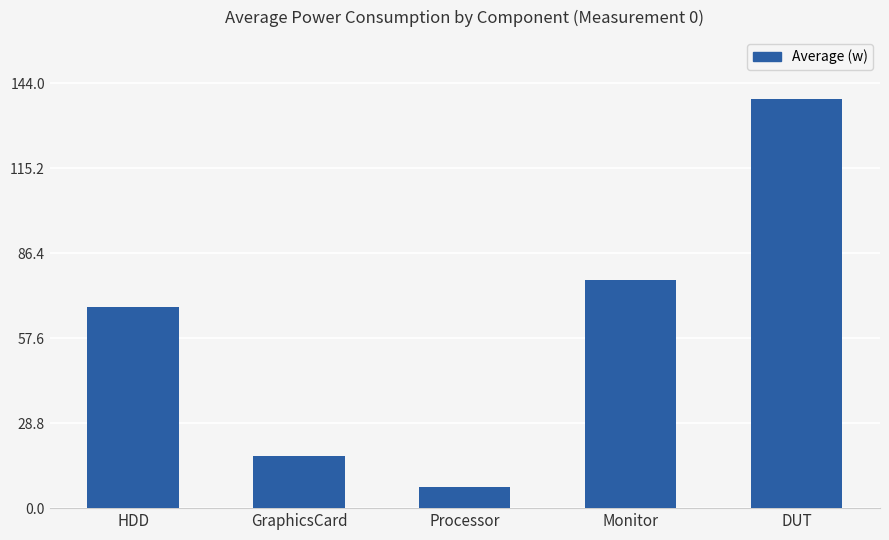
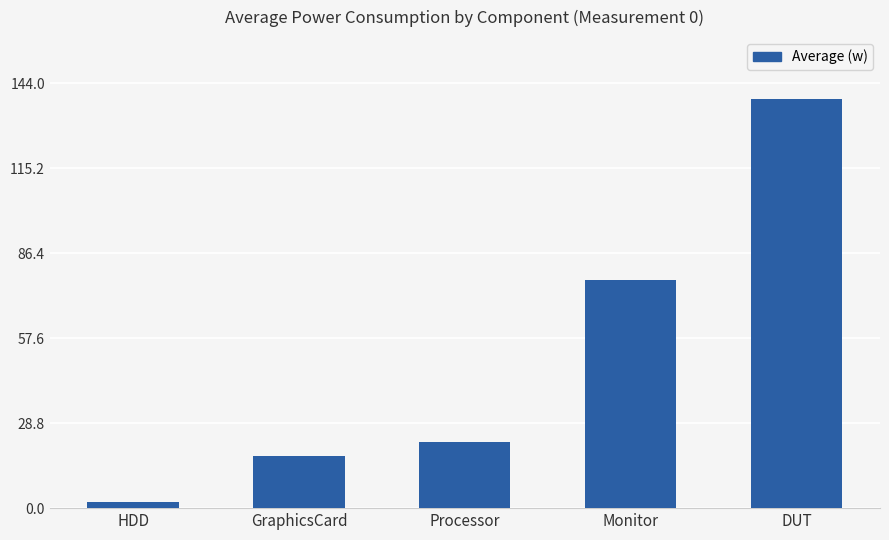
  {
-   "HDD": 68,
+   "HDD": 2,
    "GraphicsCard": 18,
-   "Processor": 7,
+   "Processor": 22,
    "Monitor": 77,
    "DUT": 139
  }
